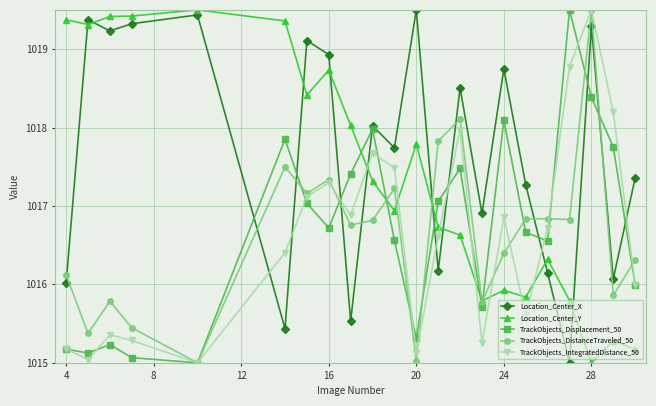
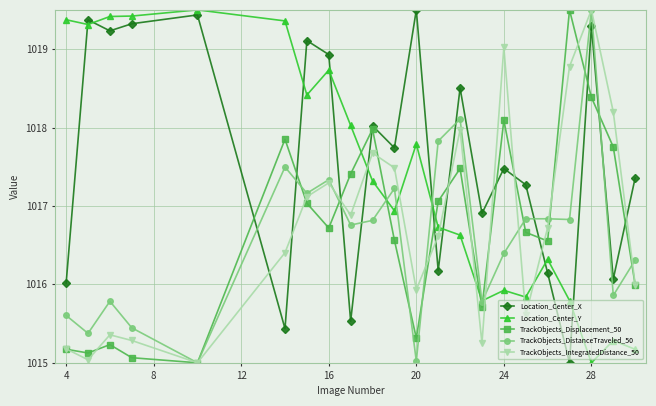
  {
    "Location_Center_X": {
      "4": 1016.0,
      "16": 1018.9,
      "20": 1019.5,
-     "24": 1018.7,
+     "24": 1017.5,
      "28": 1019.3
    },
    "TrackObjects_DistanceTraveled_50": {
-     "4": 1016.1,
+     "4": 1015.6,
      "16": 1017.3,
      "20": 1015.0,
      "24": 1016.4
    },
    "TrackObjects_IntegratedDistance_50": {
      "16": 1017.3,
-     "20": 1015.1,
-     "24": 1016.9
+     "20": 1015.9,
+     "24": 1019.0
    }
  }
